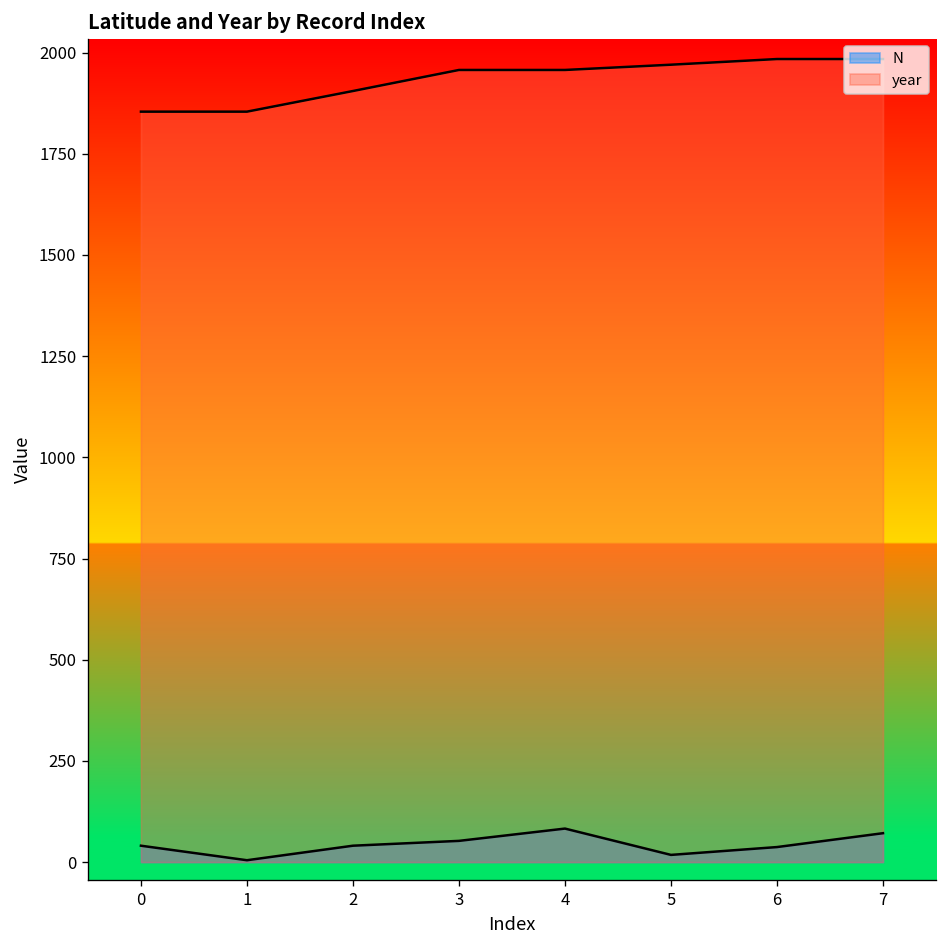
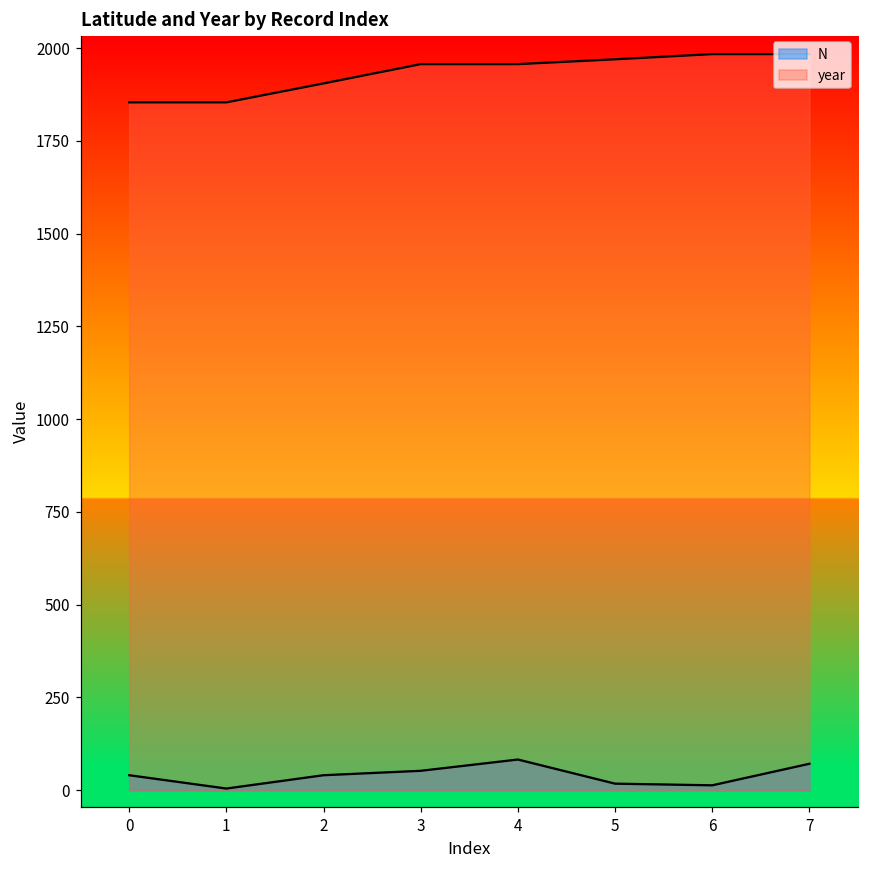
  {
    "N": {
      "0": 40,
      "1": 0,
      "2": 40,
      "3": 50,
      "4": 80,
      "5": 20,
-     "6": 40,
+     "6": 10,
      "7": 70
    },
    "year": {
      "0": 1850,
      "1": 1850,
      "2": 1910,
      "3": 1960,
      "4": 1960,
      "5": 1970,
      "6": 1980
    }
  }
